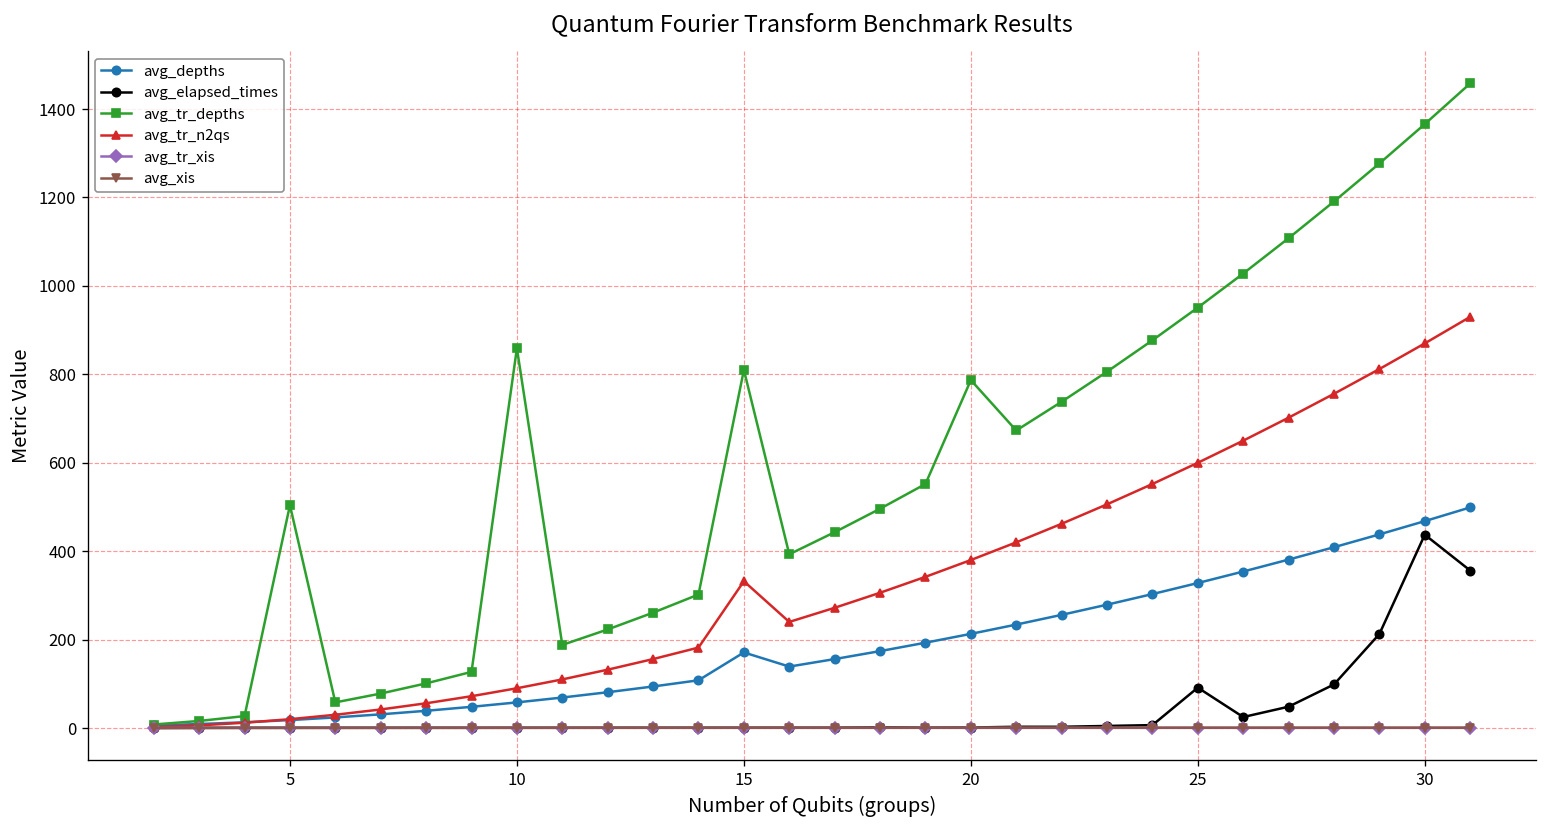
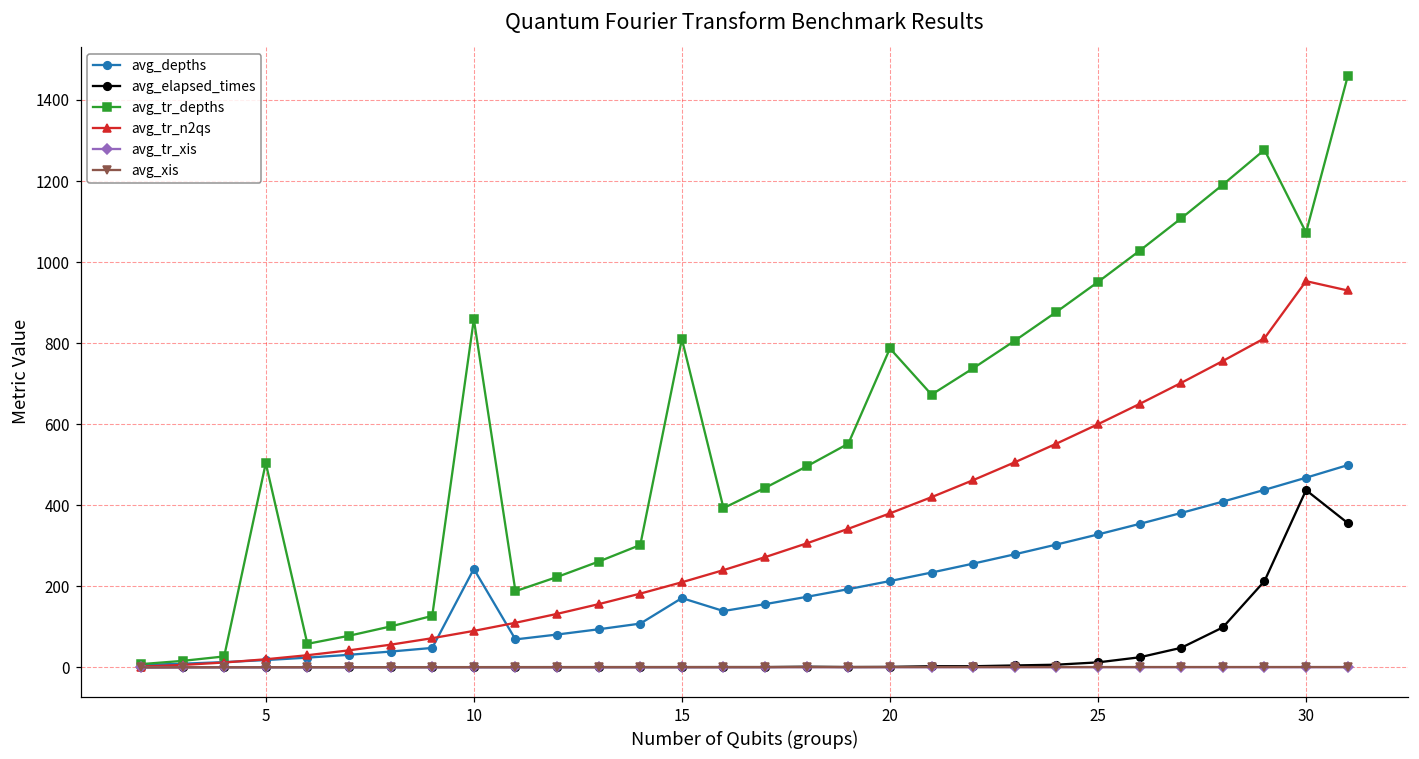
  {
    "avg_depths": {
-     "10": 60,
+     "10": 240,
      "15": 170,
      "20": 210,
      "25": 330,
      "30": 470
    },
    "avg_elapsed_times": {
-     "25": 90,
+     "25": 10,
      "30": 440
    },
    "avg_tr_depths": {
      "5": 500,
      "10": 860,
      "15": 810,
      "20": 790,
      "25": 950,
-     "30": 1370
+     "30": 1070
    },
    "avg_tr_n2qs": {
      "10": 90,
-     "15": 330,
+     "15": 210,
      "20": 380,
      "25": 600,
-     "30": 870
+     "30": 950
    }
  }
